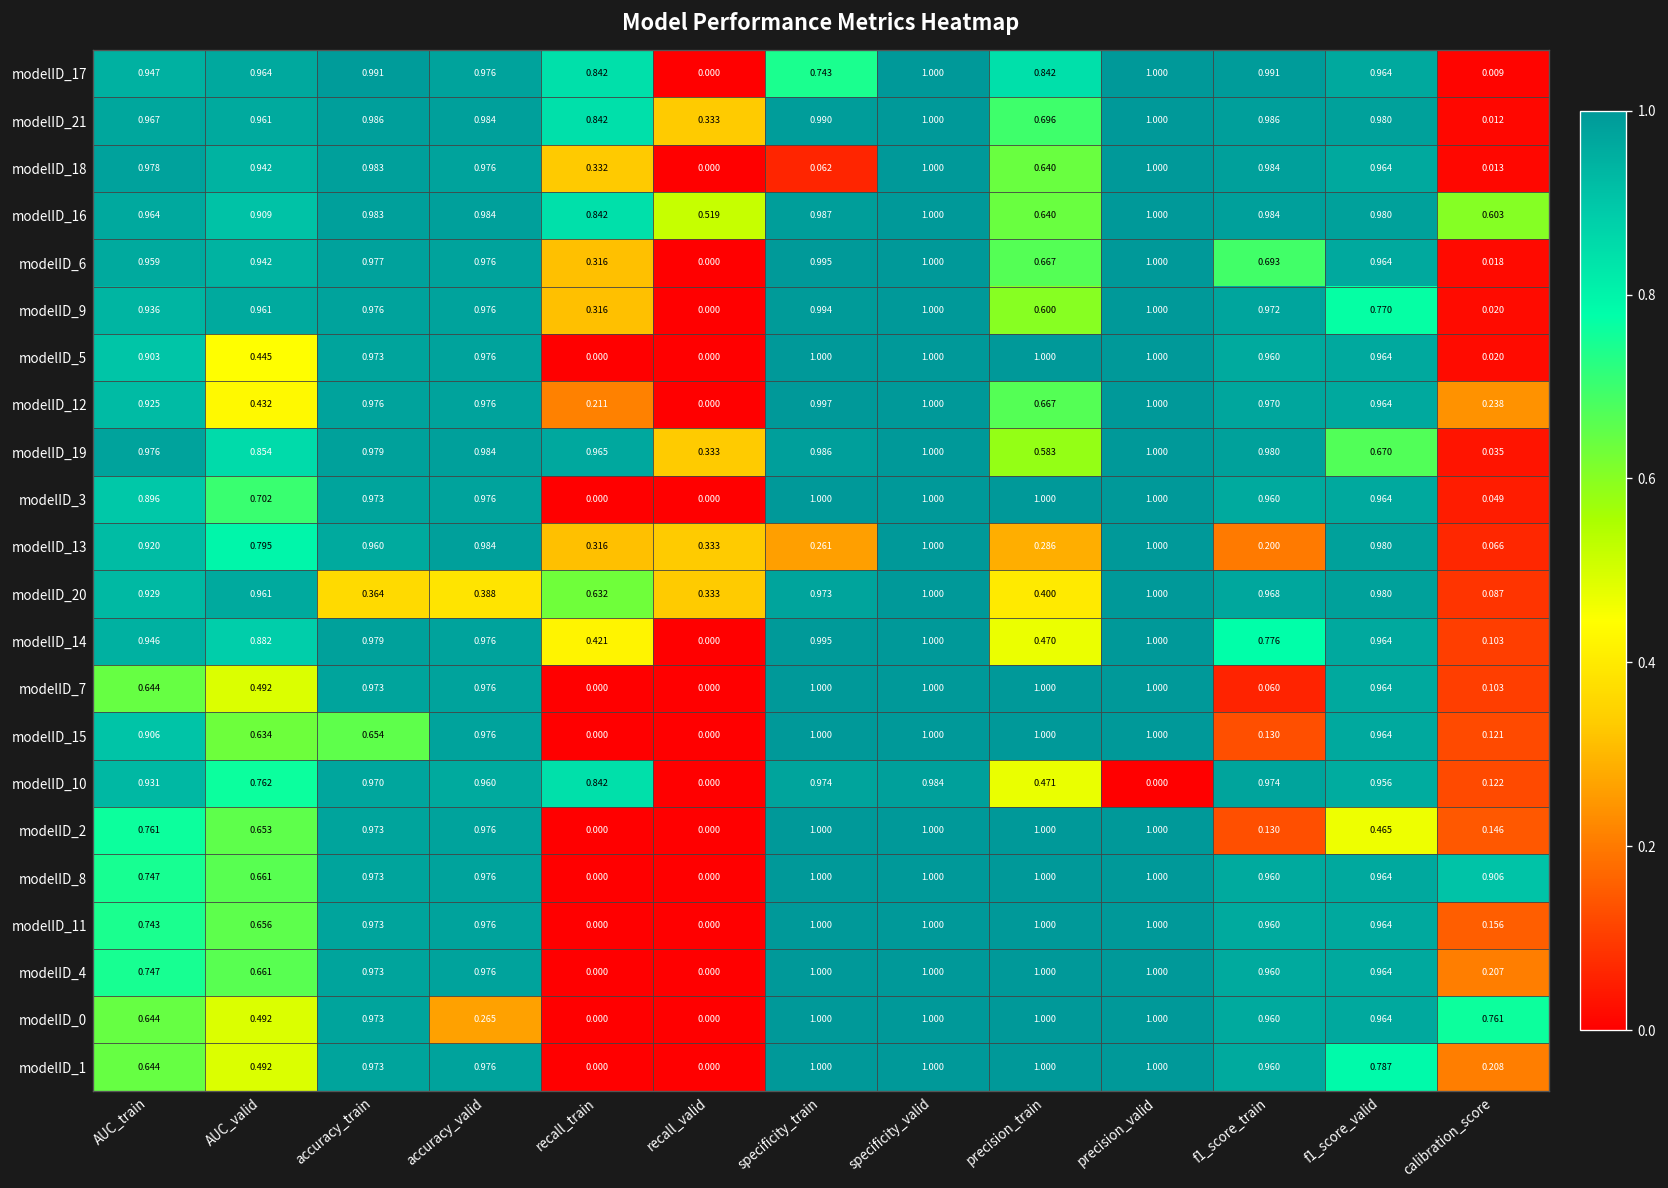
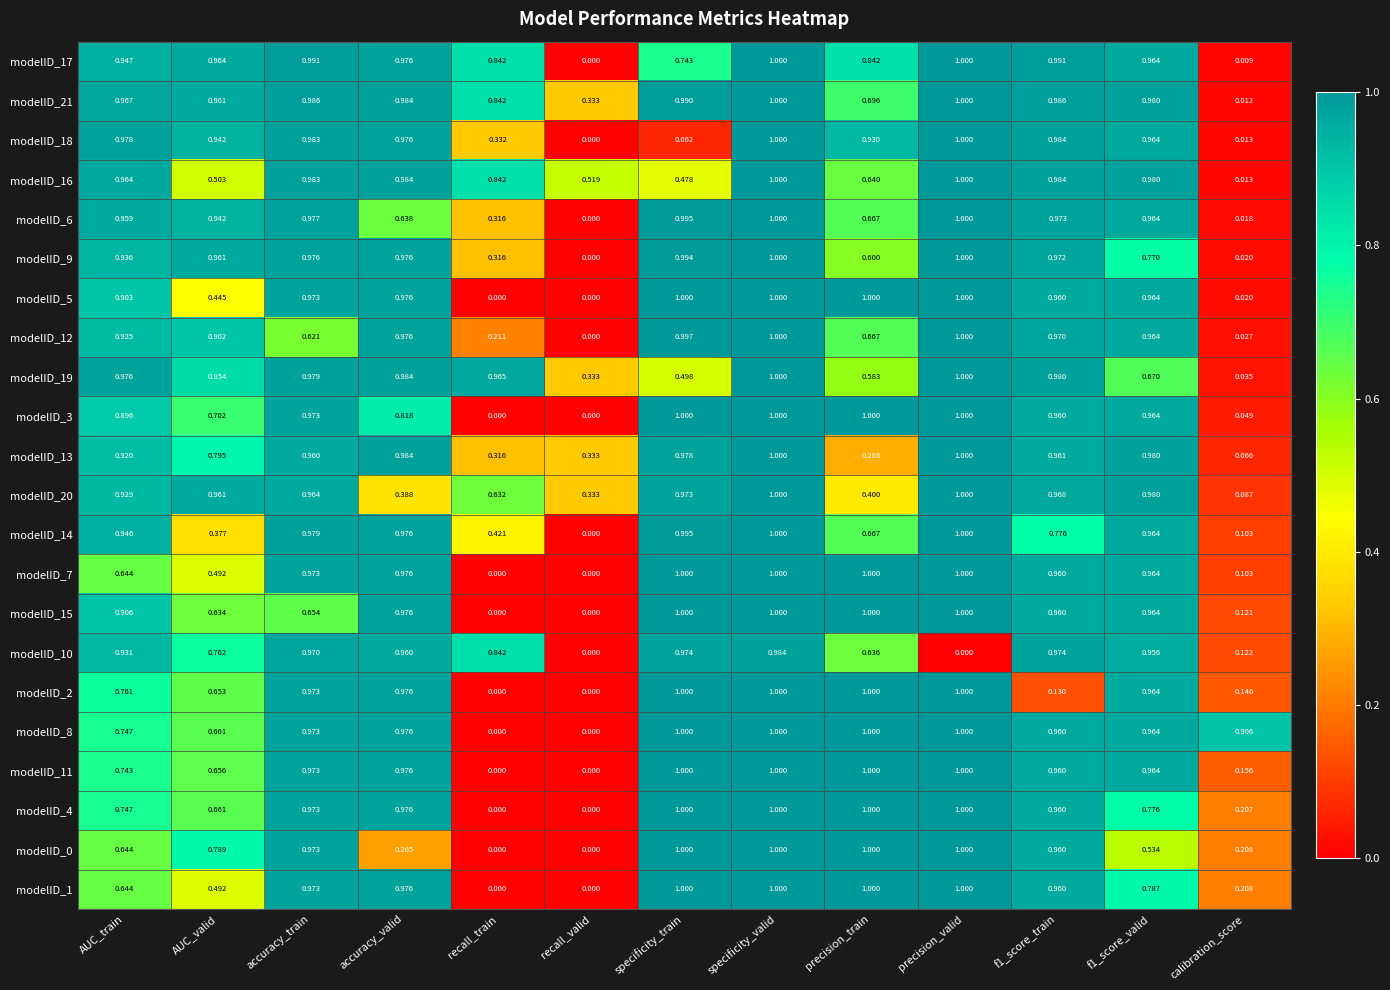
  {
    "modelID_18": {
      "AUC_train": 0.978,
      "AUC_valid": 0.942,
      "accuracy_train": 0.983,
      "accuracy_valid": 0.976,
      "recall_train": 0.332,
      "recall_valid": 0.000,
      "specificity_train": 0.062,
      "specificity_valid": 1.000,
-     "precision_train": 0.640,
+     "precision_train": 0.930,
      "precision_valid": 1.000,
      "f1_score_train": 0.984,
      "f1_score_valid": 0.964,
      "calibration_score": 0.013
    },
    "modelID_16": {
      "AUC_train": 0.964,
-     "AUC_valid": 0.909,
+     "AUC_valid": 0.503,
      "accuracy_train": 0.983,
      "accuracy_valid": 0.984,
      "recall_train": 0.842,
      "recall_valid": 0.519,
-     "specificity_train": 0.987,
+     "specificity_train": 0.478,
      "specificity_valid": 1.000,
      "precision_train": 0.640,
      "precision_valid": 1.000,
      "f1_score_train": 0.984,
      "f1_score_valid": 0.980,
-     "calibration_score": 0.603
+     "calibration_score": 0.013
    },
    "modelID_6": {
      "AUC_train": 0.959,
      "AUC_valid": 0.942,
      "accuracy_train": 0.977,
-     "accuracy_valid": 0.976,
+     "accuracy_valid": 0.638,
      "recall_train": 0.316,
      "recall_valid": 0.000,
      "specificity_train": 0.995,
      "specificity_valid": 1.000,
      "precision_train": 0.667,
      "precision_valid": 1.000,
-     "f1_score_train": 0.693,
+     "f1_score_train": 0.973,
      "f1_score_valid": 0.964,
      "calibration_score": 0.018
    },
    "modelID_12": {
      "AUC_train": 0.925,
-     "AUC_valid": 0.432,
-     "accuracy_train": 0.976,
+     "AUC_valid": 0.902,
+     "accuracy_train": 0.621,
      "accuracy_valid": 0.976,
      "recall_train": 0.211,
      "recall_valid": 0.000,
      "specificity_train": 0.997,
      "specificity_valid": 1.000,
      "precision_train": 0.667,
      "precision_valid": 1.000,
      "f1_score_train": 0.970,
      "f1_score_valid": 0.964,
-     "calibration_score": 0.238
+     "calibration_score": 0.027
    },
    "modelID_19": {
      "AUC_train": 0.976,
      "AUC_valid": 0.854,
      "accuracy_train": 0.979,
      "accuracy_valid": 0.984,
      "recall_train": 0.965,
      "recall_valid": 0.333,
-     "specificity_train": 0.986,
+     "specificity_train": 0.498,
      "specificity_valid": 1.000,
      "precision_train": 0.583,
      "precision_valid": 1.000,
      "f1_score_train": 0.980,
      "f1_score_valid": 0.670,
      "calibration_score": 0.035
    },
    "modelID_3": {
      "AUC_train": 0.896,
      "AUC_valid": 0.702,
      "accuracy_train": 0.973,
-     "accuracy_valid": 0.976,
+     "accuracy_valid": 0.818,
      "recall_train": 0.000,
      "recall_valid": 0.000,
      "specificity_train": 1.000,
      "specificity_valid": 1.000,
      "precision_train": 1.000,
      "precision_valid": 1.000,
      "f1_score_train": 0.960,
      "f1_score_valid": 0.964,
      "calibration_score": 0.049
    },
    "modelID_13": {
      "AUC_train": 0.920,
      "AUC_valid": 0.795,
      "accuracy_train": 0.960,
      "accuracy_valid": 0.984,
      "recall_train": 0.316,
      "recall_valid": 0.333,
-     "specificity_train": 0.261,
+     "specificity_train": 0.978,
      "specificity_valid": 1.000,
      "precision_train": 0.286,
      "precision_valid": 1.000,
-     "f1_score_train": 0.200,
+     "f1_score_train": 0.961,
      "f1_score_valid": 0.980,
      "calibration_score": 0.066
    },
    "modelID_20": {
      "AUC_train": 0.929,
      "AUC_valid": 0.961,
-     "accuracy_train": 0.364,
+     "accuracy_train": 0.964,
      "accuracy_valid": 0.388,
      "recall_train": 0.632,
      "recall_valid": 0.333,
      "specificity_train": 0.973,
      "specificity_valid": 1.000,
      "precision_train": 0.400,
      "precision_valid": 1.000,
      "f1_score_train": 0.968,
      "f1_score_valid": 0.980,
      "calibration_score": 0.087
    },
    "modelID_14": {
      "AUC_train": 0.946,
-     "AUC_valid": 0.882,
+     "AUC_valid": 0.377,
      "accuracy_train": 0.979,
      "accuracy_valid": 0.976,
      "recall_train": 0.421,
      "recall_valid": 0.000,
      "specificity_train": 0.995,
      "specificity_valid": 1.000,
-     "precision_train": 0.470,
+     "precision_train": 0.667,
      "precision_valid": 1.000,
      "f1_score_train": 0.776,
      "f1_score_valid": 0.964,
      "calibration_score": 0.103
    },
    "modelID_7": {
      "AUC_train": 0.644,
      "AUC_valid": 0.492,
      "accuracy_train": 0.973,
      "accuracy_valid": 0.976,
      "recall_train": 0.000,
      "recall_valid": 0.000,
      "specificity_train": 1.000,
      "specificity_valid": 1.000,
      "precision_train": 1.000,
      "precision_valid": 1.000,
-     "f1_score_train": 0.060,
+     "f1_score_train": 0.960,
      "f1_score_valid": 0.964,
      "calibration_score": 0.103
    },
    "modelID_15": {
      "AUC_train": 0.906,
      "AUC_valid": 0.634,
      "accuracy_train": 0.654,
      "accuracy_valid": 0.976,
      "recall_train": 0.000,
      "recall_valid": 0.000,
      "specificity_train": 1.000,
      "specificity_valid": 1.000,
      "precision_train": 1.000,
      "precision_valid": 1.000,
-     "f1_score_train": 0.130,
+     "f1_score_train": 0.960,
      "f1_score_valid": 0.964,
      "calibration_score": 0.121
    },
    "modelID_10": {
      "AUC_train": 0.931,
      "AUC_valid": 0.762,
      "accuracy_train": 0.970,
      "accuracy_valid": 0.960,
      "recall_train": 0.842,
      "recall_valid": 0.000,
      "specificity_train": 0.974,
      "specificity_valid": 0.984,
-     "precision_train": 0.471,
+     "precision_train": 0.636,
      "precision_valid": 0.000,
      "f1_score_train": 0.974,
      "f1_score_valid": 0.956,
      "calibration_score": 0.122
    },
    "modelID_2": {
      "AUC_train": 0.761,
      "AUC_valid": 0.653,
      "accuracy_train": 0.973,
      "accuracy_valid": 0.976,
      "recall_train": 0.000,
      "recall_valid": 0.000,
      "specificity_train": 1.000,
      "specificity_valid": 1.000,
      "precision_train": 1.000,
      "precision_valid": 1.000,
      "f1_score_train": 0.130,
-     "f1_score_valid": 0.465,
+     "f1_score_valid": 0.964,
      "calibration_score": 0.146
    },
    "modelID_4": {
      "AUC_train": 0.747,
      "AUC_valid": 0.661,
      "accuracy_train": 0.973,
      "accuracy_valid": 0.976,
      "recall_train": 0.000,
      "recall_valid": 0.000,
      "specificity_train": 1.000,
      "specificity_valid": 1.000,
      "precision_train": 1.000,
      "precision_valid": 1.000,
      "f1_score_train": 0.960,
-     "f1_score_valid": 0.964,
+     "f1_score_valid": 0.776,
      "calibration_score": 0.207
    },
    "modelID_0": {
      "AUC_train": 0.644,
-     "AUC_valid": 0.492,
+     "AUC_valid": 0.789,
      "accuracy_train": 0.973,
      "accuracy_valid": 0.265,
      "recall_train": 0.000,
      "recall_valid": 0.000,
      "specificity_train": 1.000,
      "specificity_valid": 1.000,
      "precision_train": 1.000,
      "precision_valid": 1.000,
      "f1_score_train": 0.960,
-     "f1_score_valid": 0.964,
-     "calibration_score": 0.761
+     "f1_score_valid": 0.534,
+     "calibration_score": 0.208
    }
  }
